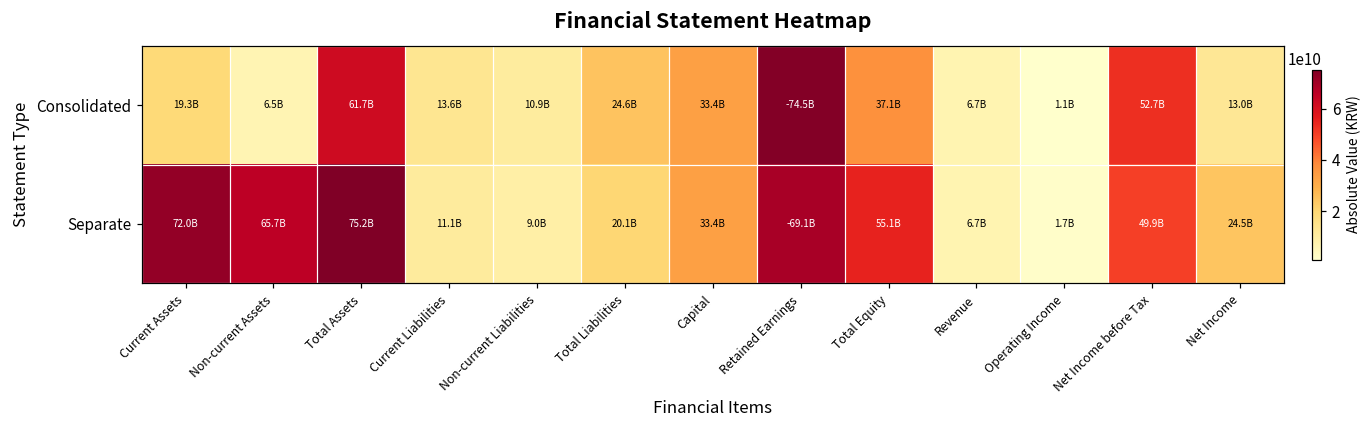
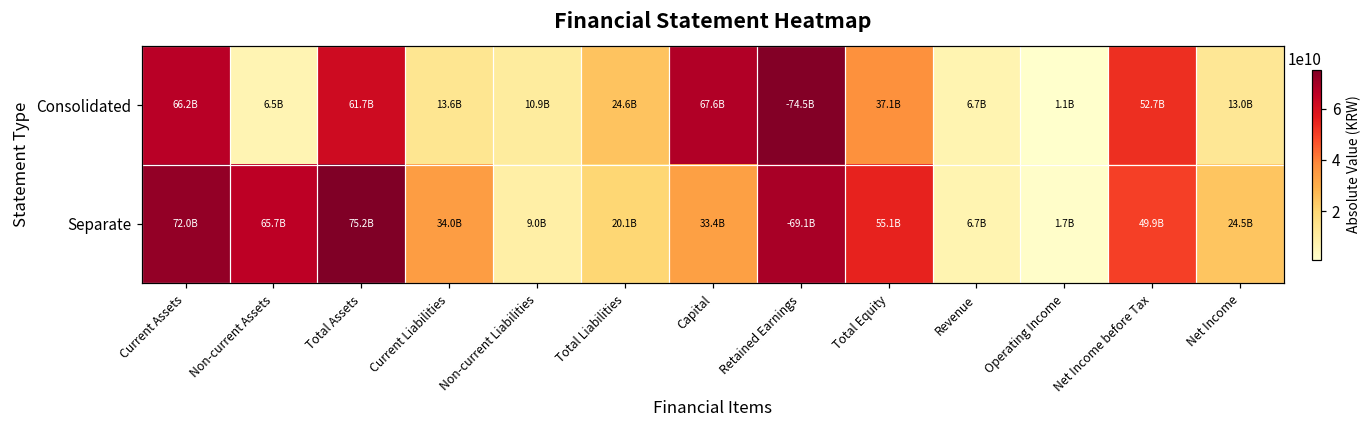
  {
    "Consolidated": {
-     "Current Assets": "19.3B",
+     "Current Assets": "66.2B",
      "Non-current Assets": "6.5B",
      "Total Assets": "61.7B",
      "Current Liabilities": "13.6B",
      "Non-current Liabilities": "10.9B",
      "Total Liabilities": "24.6B",
-     "Capital": "33.4B",
+     "Capital": "67.6B",
      "Retained Earnings": "-74.5B",
      "Total Equity": "37.1B",
      "Revenue": "6.7B",
      "Operating Income": "1.1B",
      "Net Income before Tax": "52.7B",
      "Net Income": "13.0B"
    },
    "Separate": {
      "Current Assets": "72.0B",
      "Non-current Assets": "65.7B",
      "Total Assets": "75.2B",
-     "Current Liabilities": "11.1B",
+     "Current Liabilities": "34.0B",
      "Non-current Liabilities": "9.0B",
      "Total Liabilities": "20.1B",
      "Capital": "33.4B",
      "Retained Earnings": "-69.1B",
      "Total Equity": "55.1B",
      "Revenue": "6.7B",
      "Operating Income": "1.7B",
      "Net Income before Tax": "49.9B",
      "Net Income": "24.5B"
    }
  }
